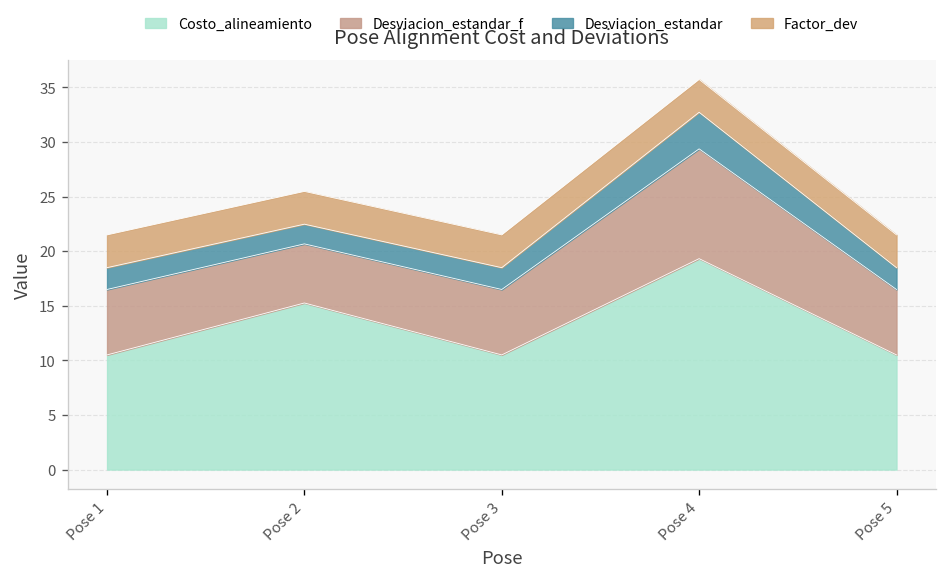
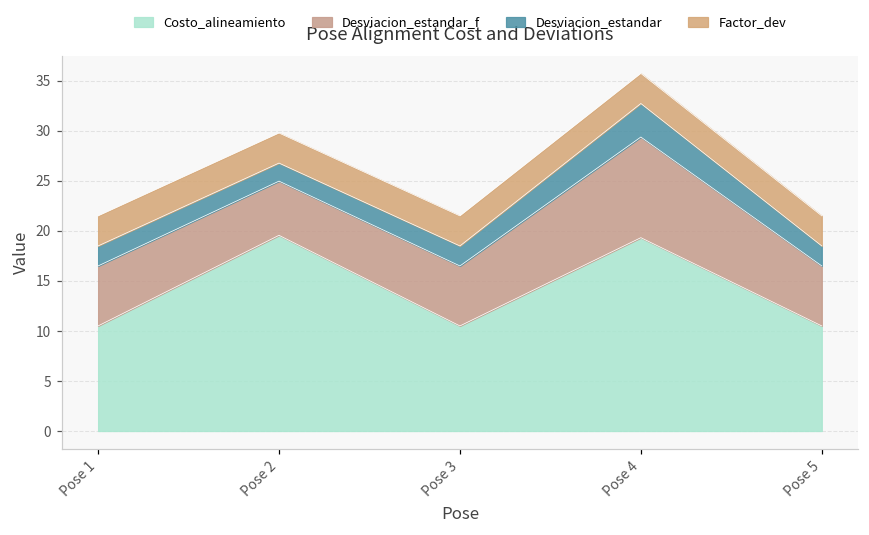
  {
    "Costo_alineamiento": {
      "Pose 1": 10,
-     "Pose 2": 15,
+     "Pose 2": 20,
      "Pose 3": 10,
      "Pose 4": 19,
      "Pose 5": 10
    },
    "Desviacion_estandar": {
      "Pose 1": 2,
      "Pose 2": 2,
      "Pose 3": 2,
      "Pose 4": 3,
      "Pose 5": 2
    }
  }
